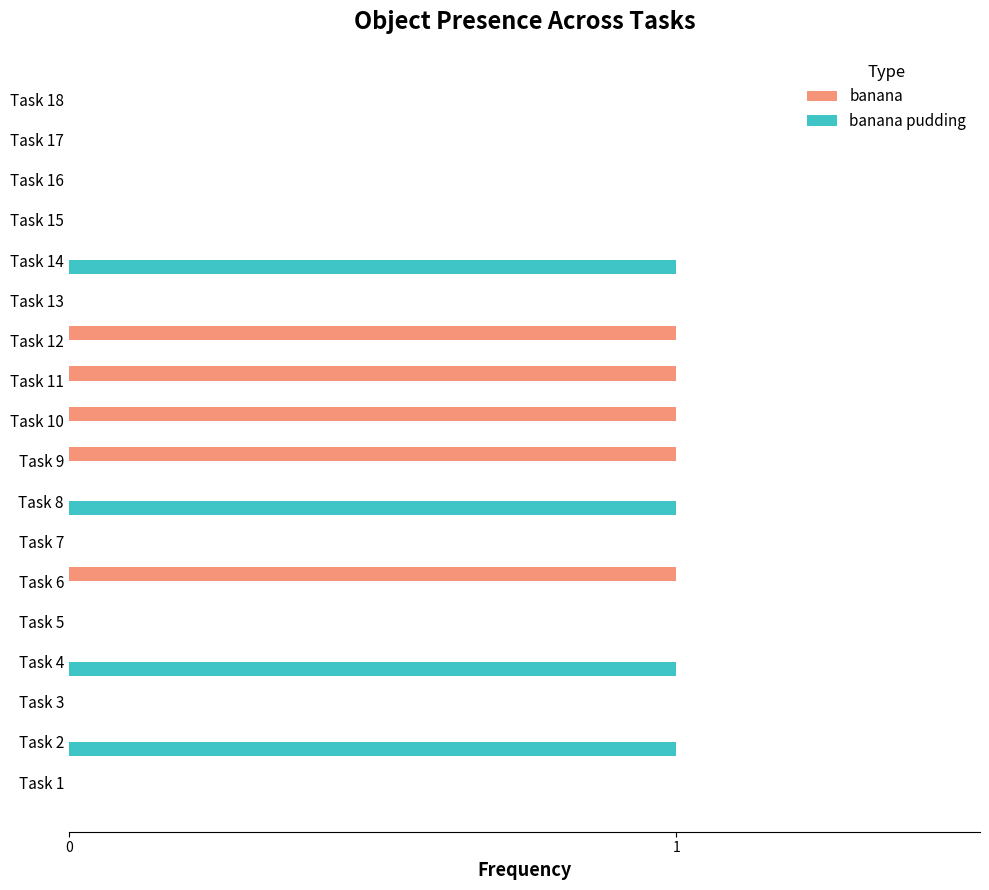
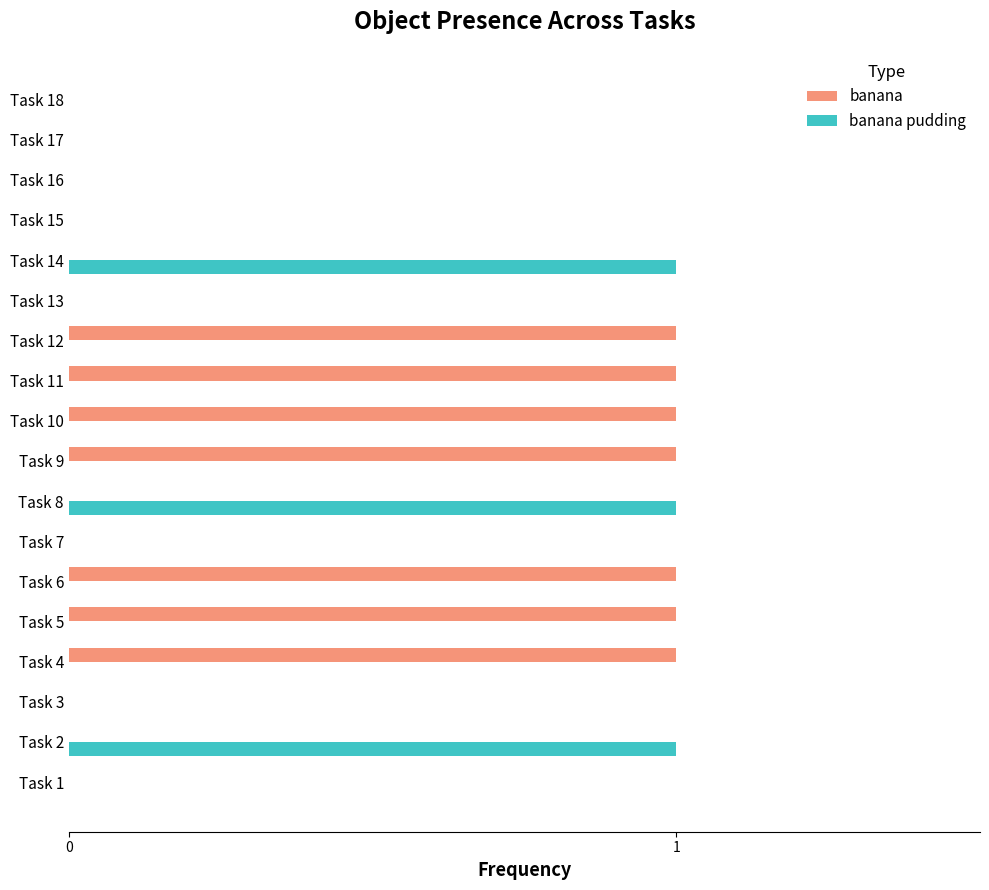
  {
    "banana": {
      "Task 18": 0,
      "Task 17": 0,
      "Task 16": 0,
      "Task 15": 0,
      "Task 14": 0,
      "Task 13": 0,
      "Task 12": 1,
      "Task 11": 1,
      "Task 10": 1,
      "Task 9": 1,
      "Task 8": 0,
      "Task 7": 0,
      "Task 6": 1,
-     "Task 5": 0,
-     "Task 4": 0,
+     "Task 5": 1,
+     "Task 4": 1,
      "Task 3": 0,
      "Task 2": 0,
      "Task 1": 0
    },
    "banana pudding": {
      "Task 18": 0,
      "Task 17": 0,
      "Task 16": 0,
      "Task 15": 0,
      "Task 14": 1,
      "Task 13": 0,
      "Task 12": 0,
      "Task 11": 0,
      "Task 10": 0,
      "Task 9": 0,
      "Task 8": 1,
      "Task 7": 0,
      "Task 6": 0,
      "Task 5": 0,
-     "Task 4": 1,
+     "Task 4": 0,
      "Task 3": 0,
      "Task 2": 1,
      "Task 1": 0
    }
  }
